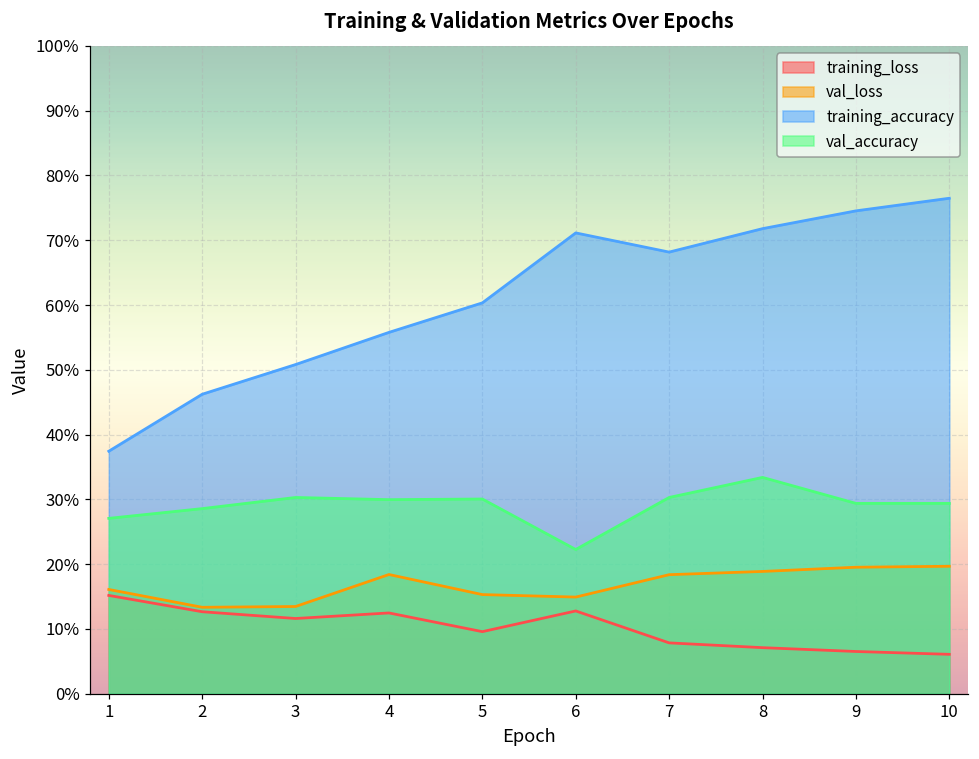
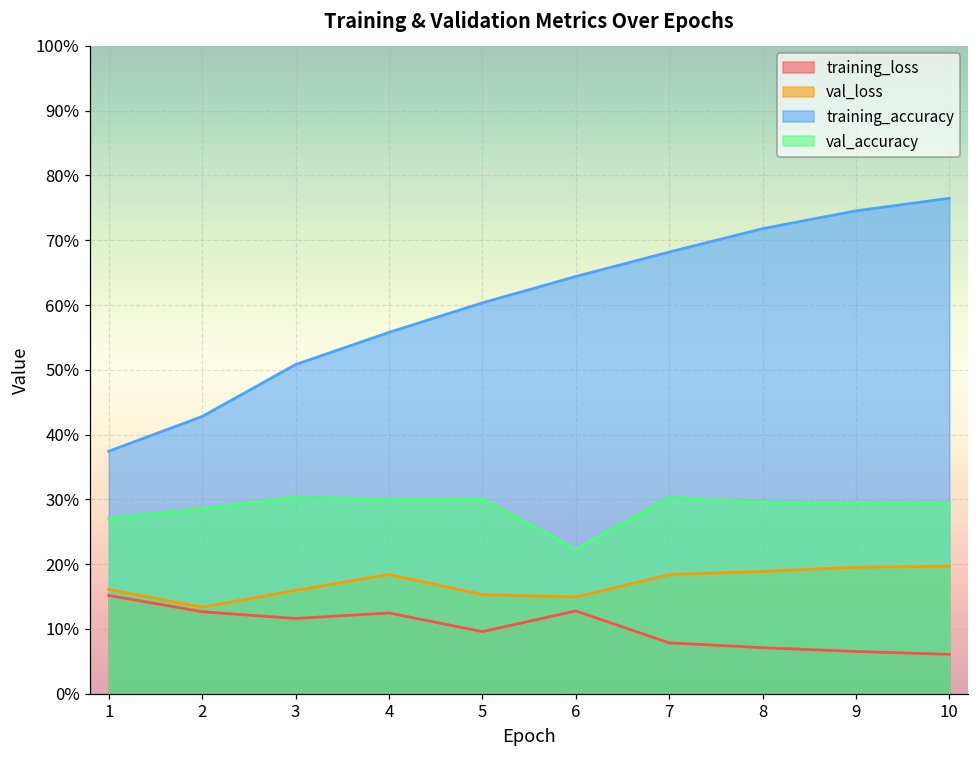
  {
    "training_loss": {
      "1": "15%",
      "2": "13%",
      "3": "12%",
      "4": "12%",
      "5": "10%",
      "6": "13%",
      "7": "8%",
      "8": "7%",
      "9": "7%",
      "10": "6%"
    },
    "val_loss": {
      "1": "16%",
      "2": "13%",
-     "3": "13%",
+     "3": "16%",
      "4": "18%",
      "5": "15%",
      "6": "15%",
      "7": "18%",
      "8": "19%",
      "9": "20%",
      "10": "20%"
    },
    "training_accuracy": {
      "1": "37%",
-     "2": "46%",
+     "2": "43%",
      "3": "51%",
      "4": "56%",
      "5": "60%",
-     "6": "71%",
+     "6": "64%",
      "7": "68%",
      "8": "72%",
      "9": "75%",
      "10": "76%"
    },
    "val_accuracy": {
      "1": "27%",
      "2": "29%",
      "3": "30%",
      "4": "30%",
      "5": "30%",
      "6": "22%",
      "7": "30%",
-     "8": "33%",
+     "8": "30%",
      "9": "29%",
      "10": "29%"
    }
  }
